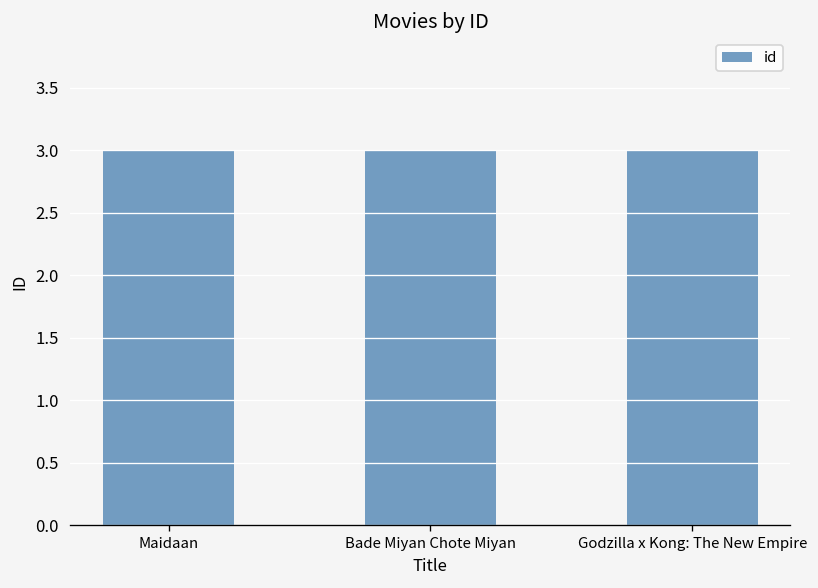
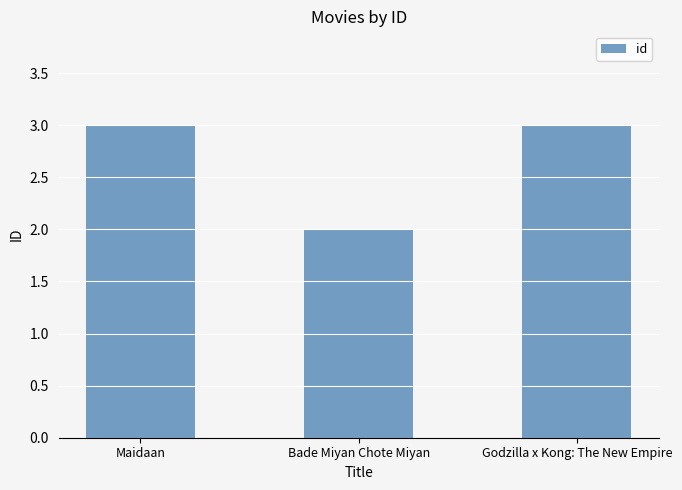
  {
    "Maidaan": 3,
-   "Bade Miyan Chote Miyan": 3,
+   "Bade Miyan Chote Miyan": 2,
    "Godzilla x Kong: The New Empire": 3
  }
